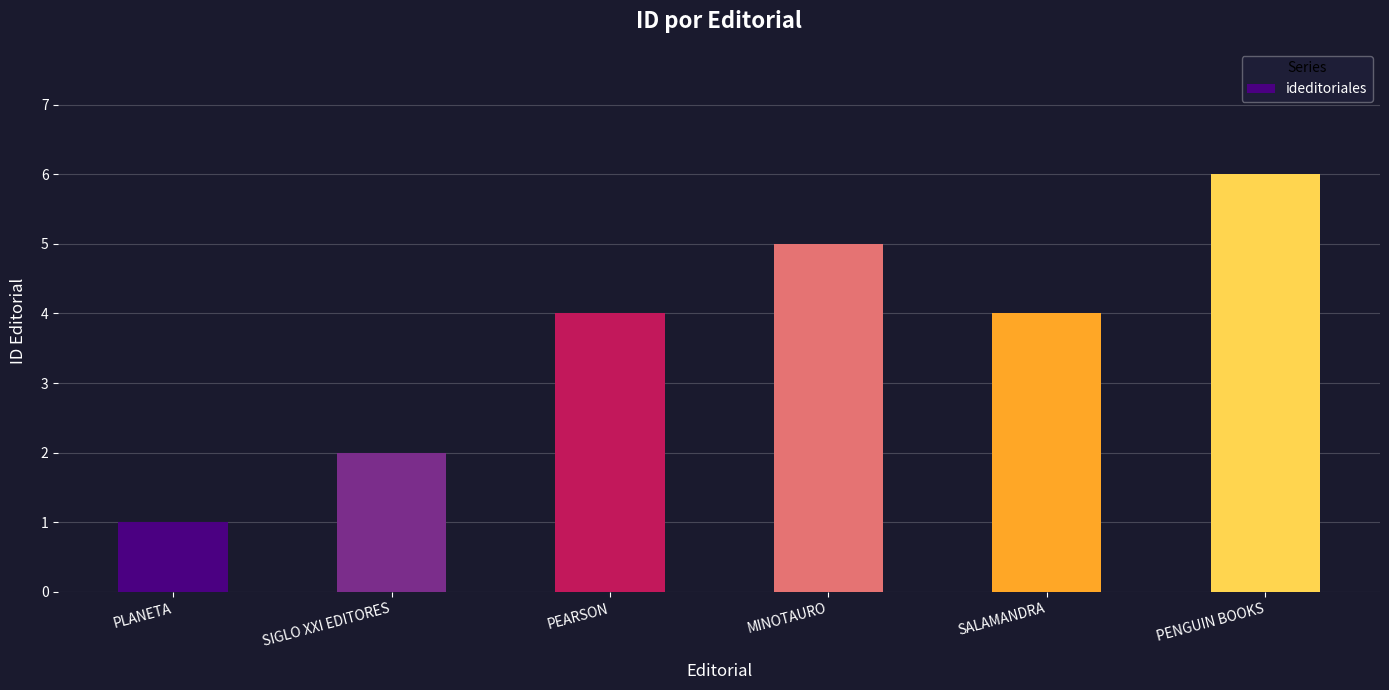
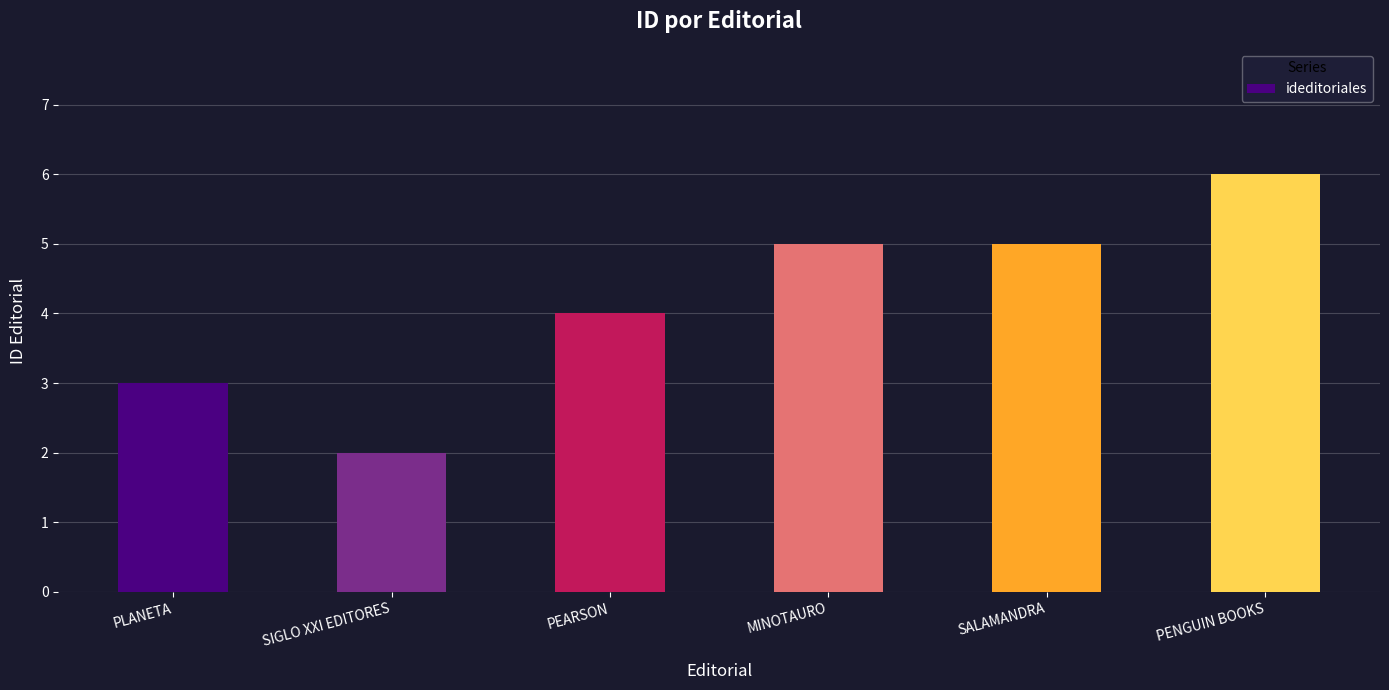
  {
-   "PLANETA": 1,
+   "PLANETA": 3,
    "SIGLO XXI EDITORES": 2,
    "PEARSON": 4,
    "MINOTAURO": 5,
-   "SALAMANDRA": 4,
+   "SALAMANDRA": 5,
    "PENGUIN BOOKS": 6
  }
